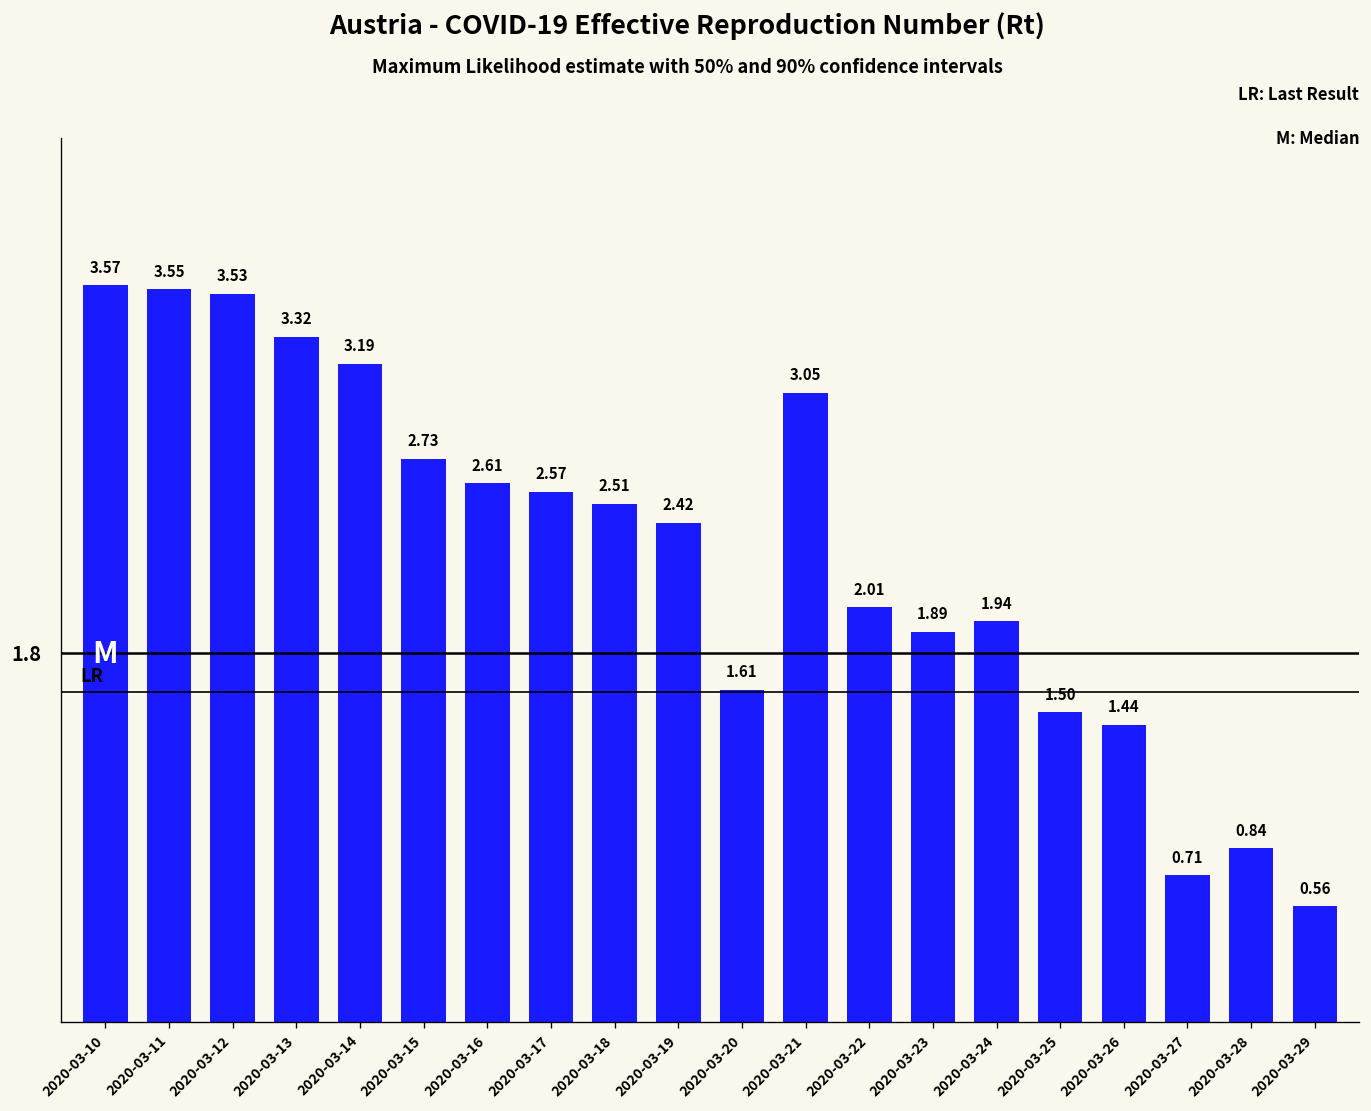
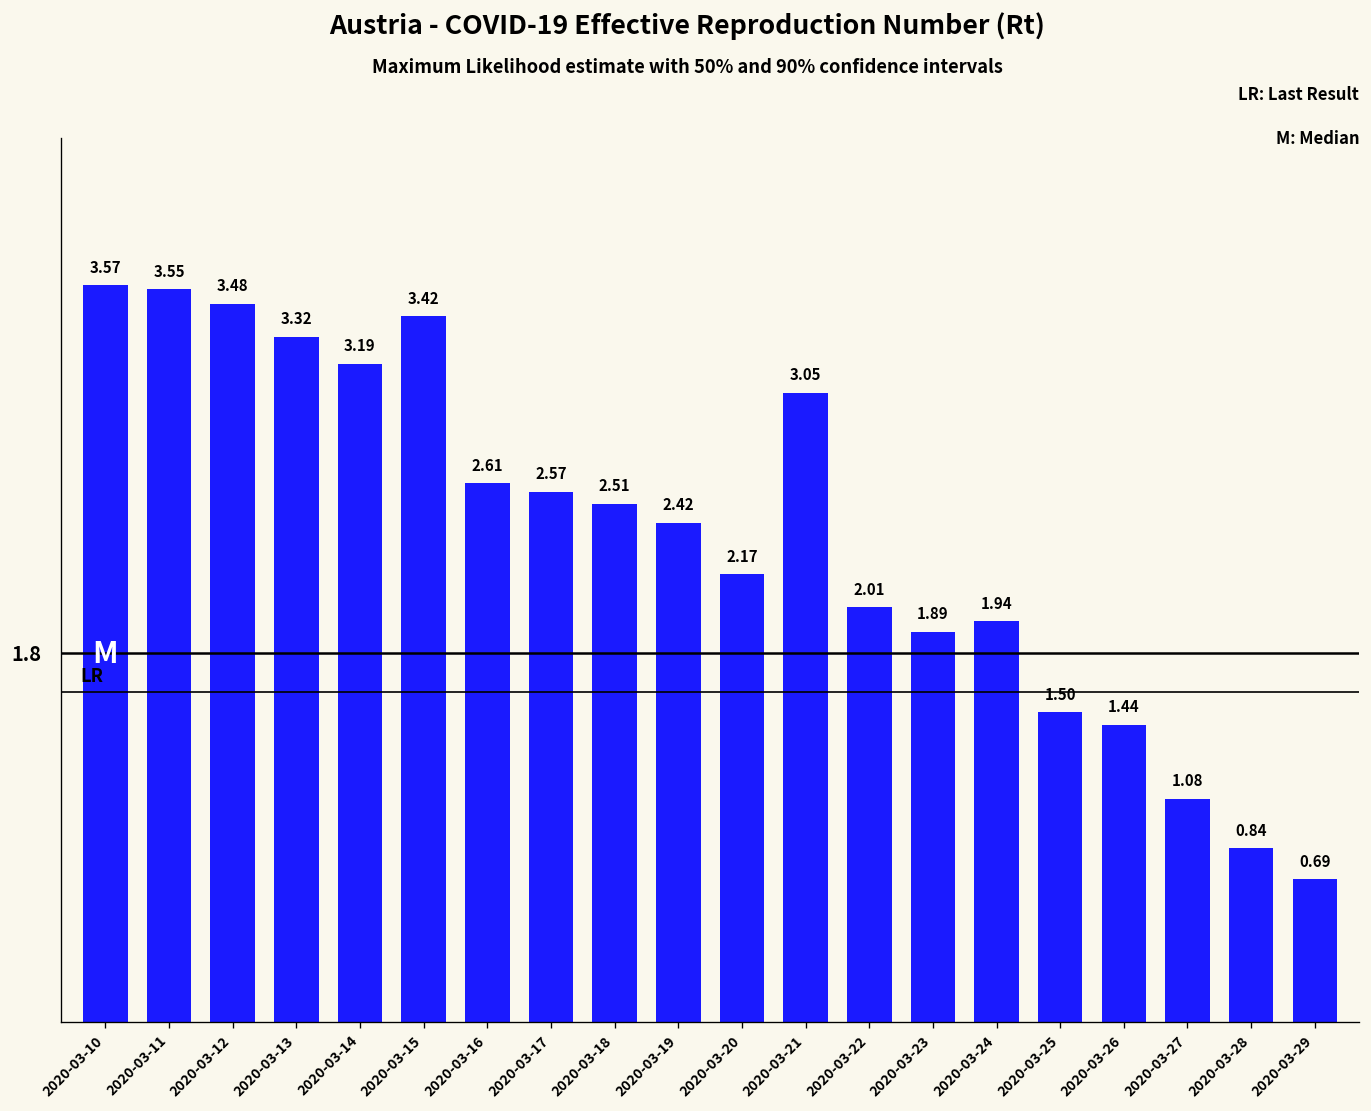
  {
    "2020-03-10": 3.57,
    "2020-03-11": 3.55,
-   "2020-03-12": 3.53,
+   "2020-03-12": 3.48,
    "2020-03-13": 3.32,
    "2020-03-14": 3.19,
-   "2020-03-15": 2.73,
+   "2020-03-15": 3.42,
    "2020-03-16": 2.61,
    "2020-03-17": 2.57,
    "2020-03-18": 2.51,
    "2020-03-19": 2.42,
-   "2020-03-20": 1.61,
+   "2020-03-20": 2.17,
    "2020-03-21": 3.05,
    "2020-03-22": 2.01,
    "2020-03-23": 1.89,
    "2020-03-24": 1.94,
    "2020-03-25": 1.50,
    "2020-03-26": 1.44,
-   "2020-03-27": 0.71,
+   "2020-03-27": 1.08,
    "2020-03-28": 0.84,
-   "2020-03-29": 0.56
+   "2020-03-29": 0.69
  }
